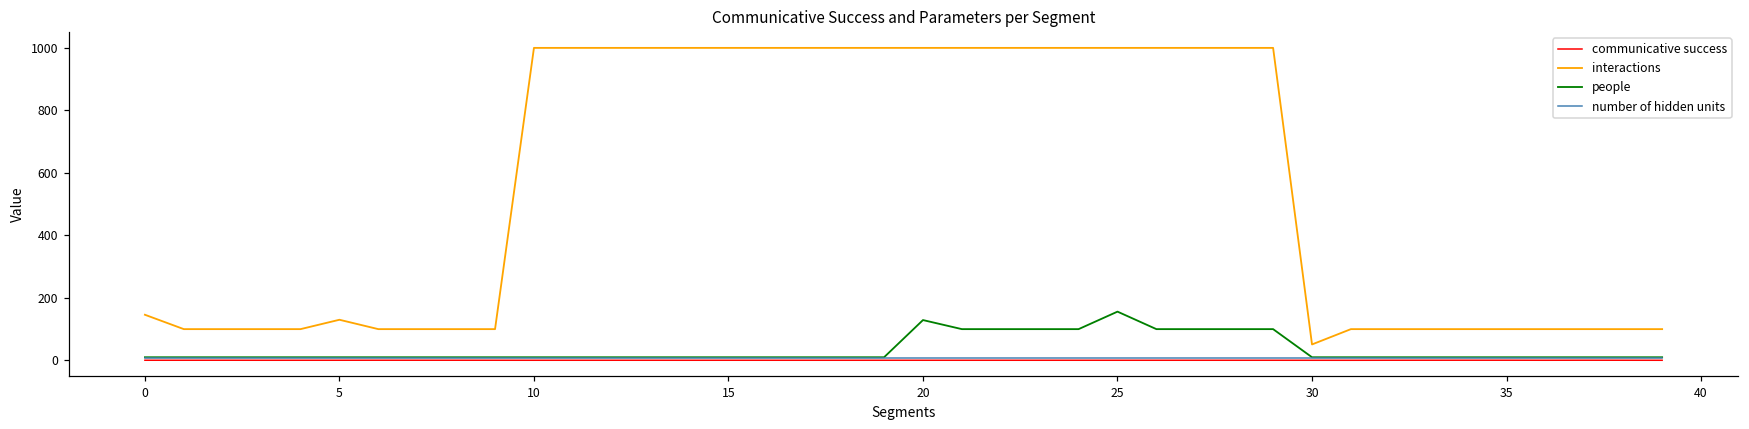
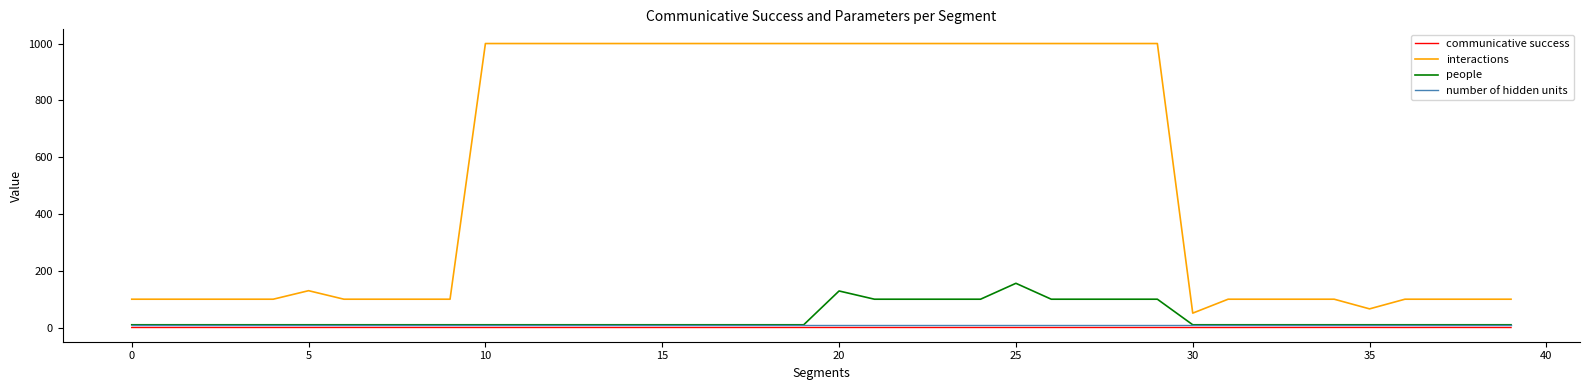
  {
    "interactions": {
-     "0": 150,
+     "0": 100,
      "5": 130,
      "10": 1000,
      "15": 1000,
      "20": 1000,
      "25": 1000,
      "30": 50,
-     "35": 100
+     "35": 70
    },
    "people": {
      "20": 130,
      "25": 160
    }
  }
